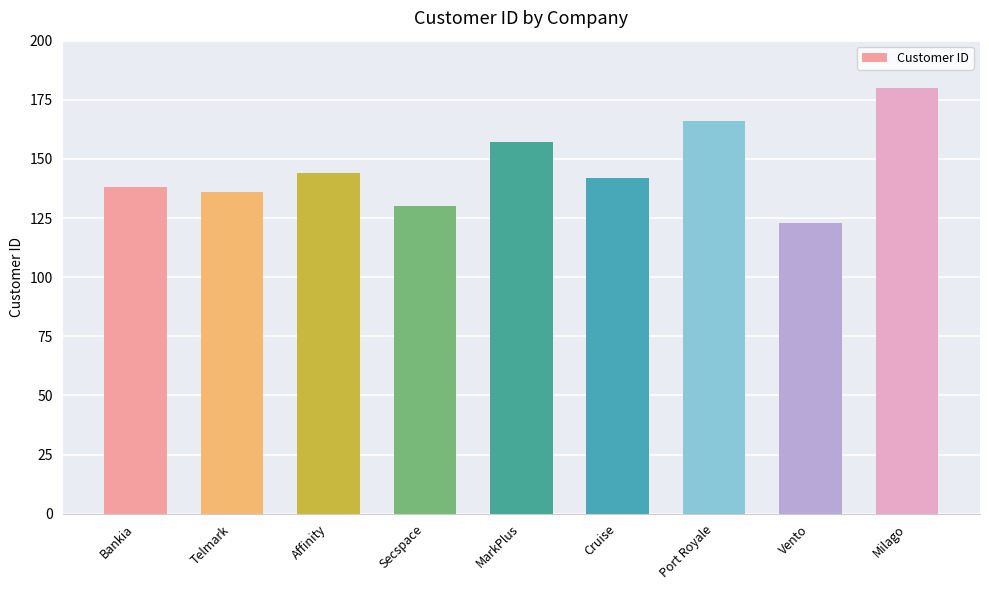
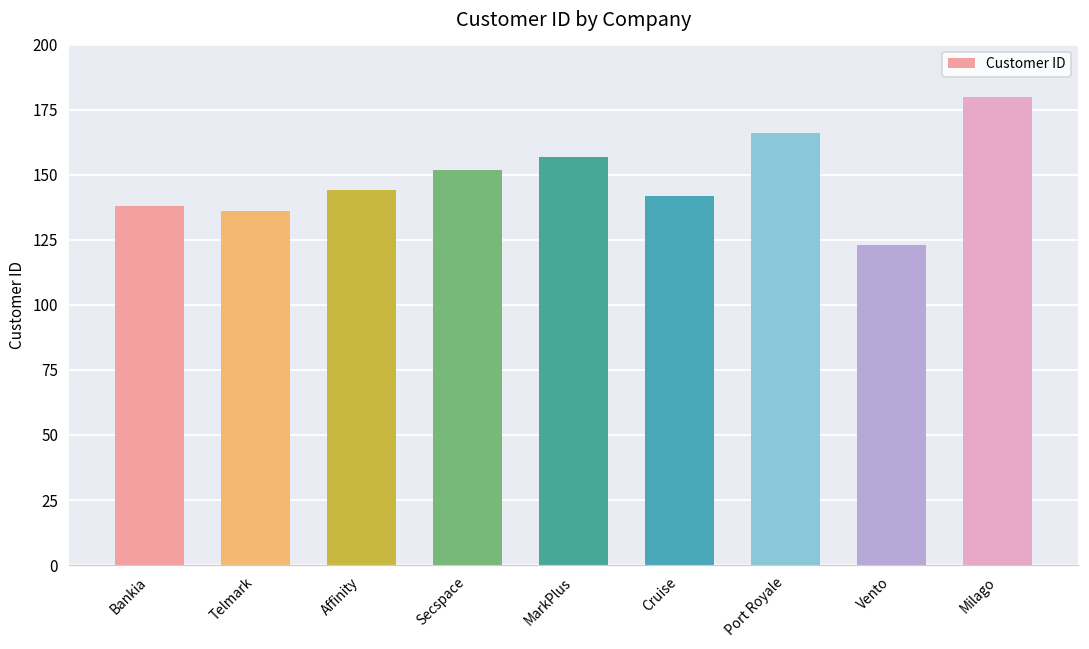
  {
    "Bankia": 138,
    "Telmark": 136,
    "Affinity": 144,
-   "Secspace": 130,
+   "Secspace": 152,
    "MarkPlus": 157,
    "Cruise": 142,
    "Port Royale": 166,
    "Vento": 123,
    "Milago": 180
  }
